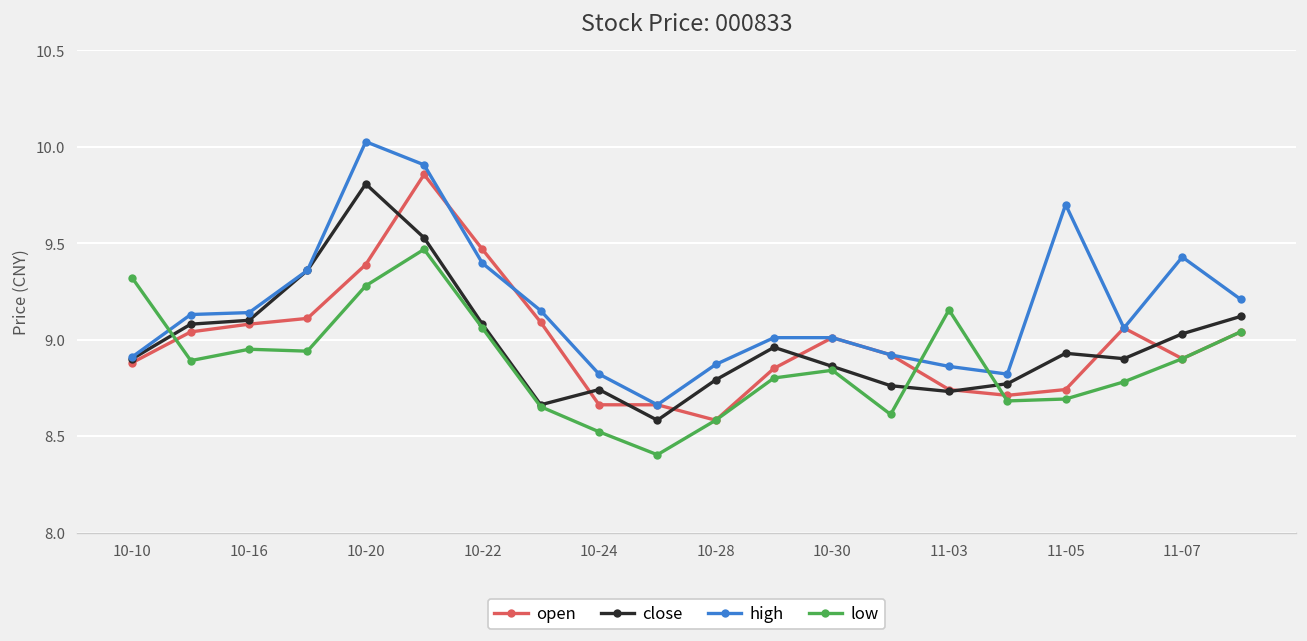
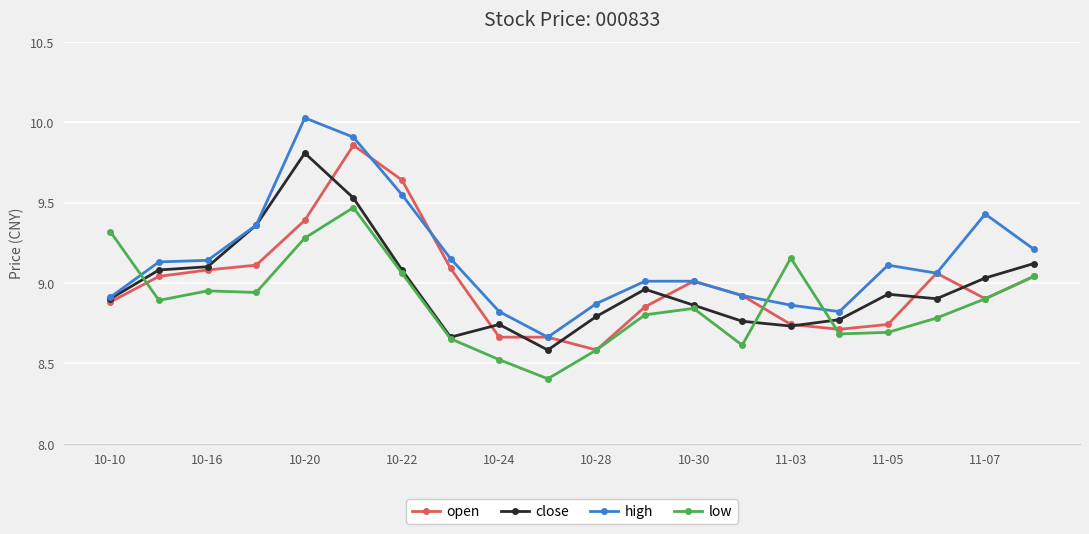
  {
    "open": {
      "10-10": 8.88,
      "10-16": 9.08,
      "10-20": 9.39,
-     "10-22": 9.47,
+     "10-22": 9.64,
      "10-24": 8.66,
      "11-05": 8.74
    },
    "close": {
      "10-16": 9.10,
      "10-20": 9.81,
      "10-22": 9.08,
      "10-24": 8.74,
      "10-28": 8.79,
      "10-30": 8.86,
      "11-05": 8.93,
      "11-07": 9.03
    },
    "high": {
      "10-16": 9.14,
      "10-20": 10.03,
-     "10-22": 9.40,
+     "10-22": 9.55,
      "10-24": 8.82,
      "10-28": 8.87,
      "11-03": 8.86,
-     "11-05": 9.70,
+     "11-05": 9.11,
      "11-07": 9.43
    },
    "low": {
      "10-10": 9.32,
      "10-16": 8.95,
      "10-20": 9.28,
      "10-22": 9.06,
      "10-24": 8.52,
      "10-30": 8.84,
      "11-03": 9.16,
      "11-05": 8.69
    }
  }
